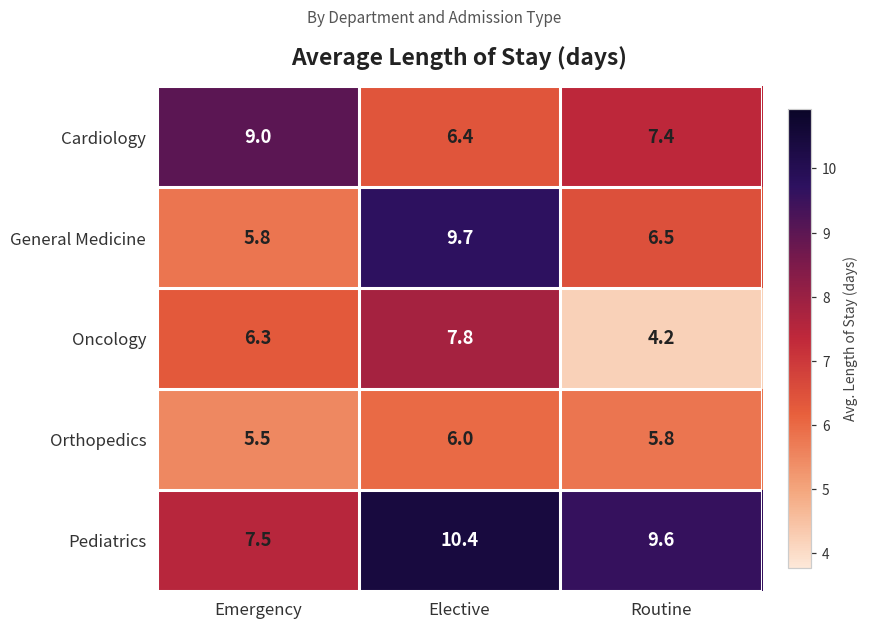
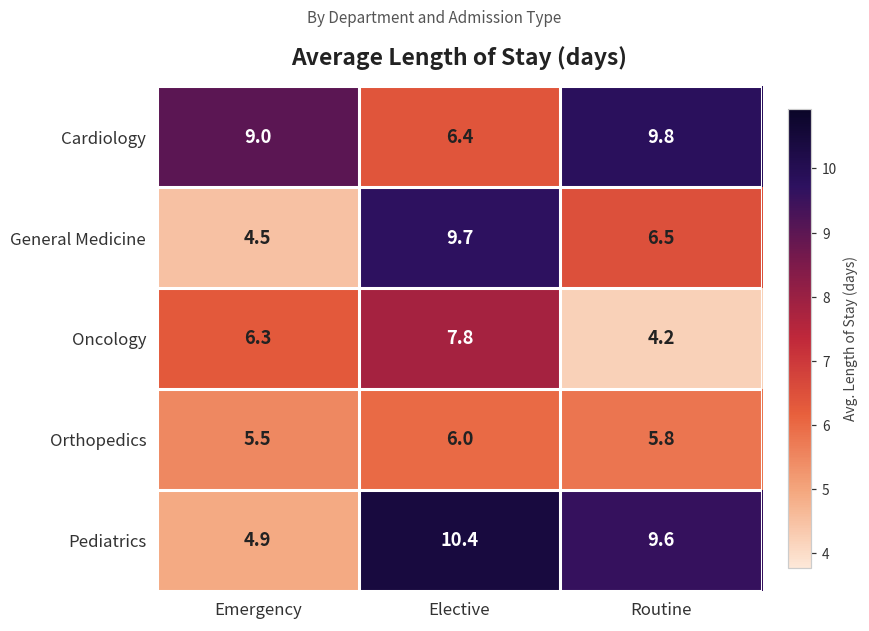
  {
    "Cardiology": {
      "Emergency": 9.0,
      "Elective": 6.4,
-     "Routine": 7.4
+     "Routine": 9.8
    },
    "General Medicine": {
-     "Emergency": 5.8,
+     "Emergency": 4.5,
      "Elective": 9.7,
      "Routine": 6.5
    },
    "Oncology": {
      "Emergency": 6.3,
      "Elective": 7.8,
      "Routine": 4.2
    },
    "Orthopedics": {
      "Emergency": 5.5,
      "Elective": 6.0,
      "Routine": 5.8
    },
    "Pediatrics": {
-     "Emergency": 7.5,
+     "Emergency": 4.9,
      "Elective": 10.4,
      "Routine": 9.6
    }
  }
